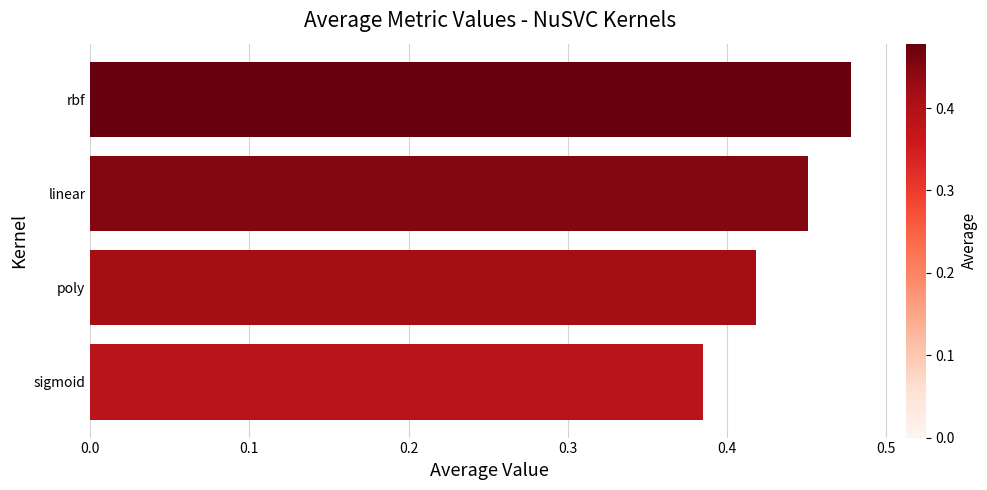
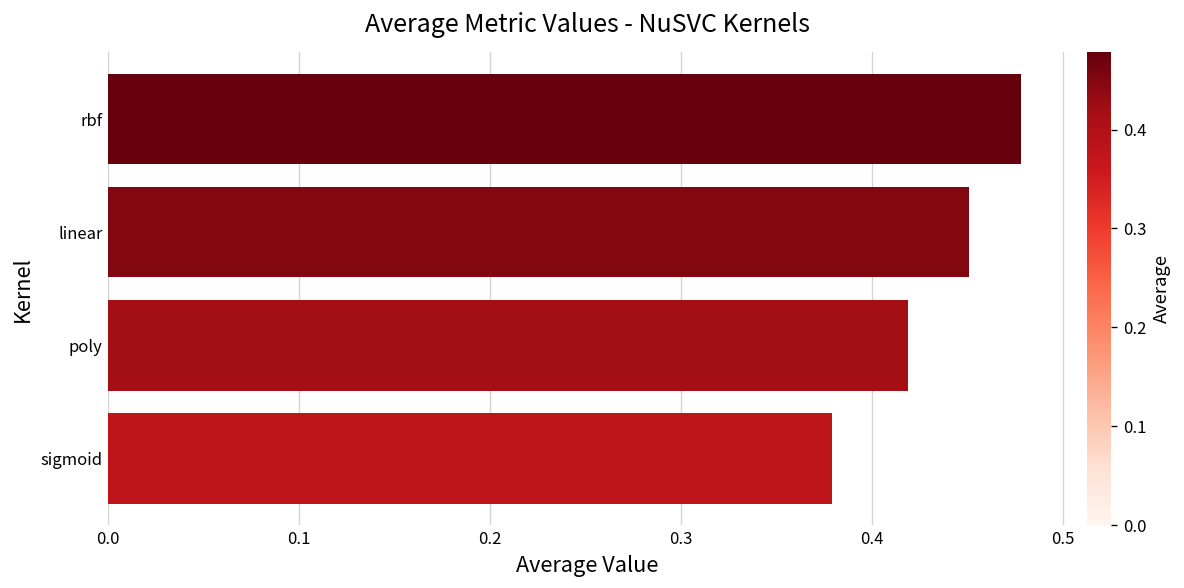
  {
    "rbf": 0.478,
    "linear": 0.451,
    "poly": 0.419,
-   "sigmoid": 0.385
+   "sigmoid": 0.379
  }
